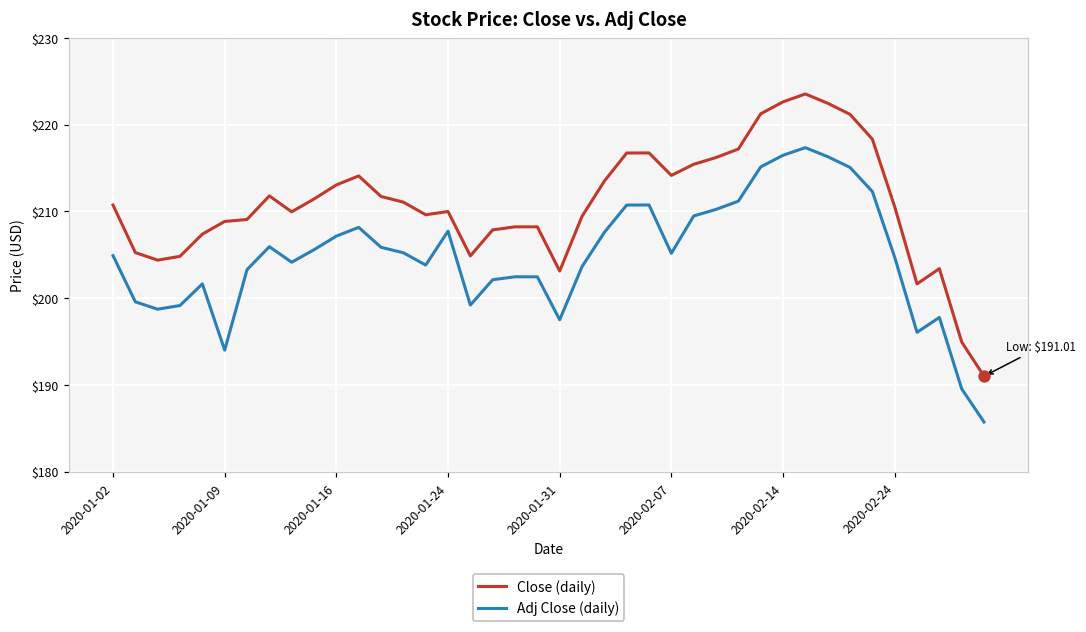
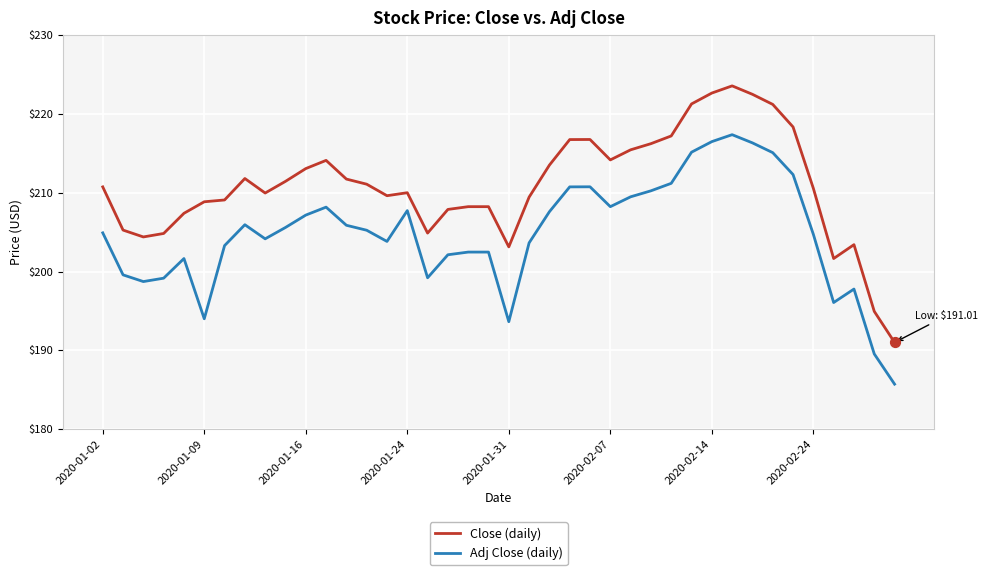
  {
    "Adj Close (daily)": {
      "2020-01-02": "$205",
      "2020-01-09": "$194",
      "2020-01-16": "$207",
      "2020-01-24": "$208",
-     "2020-01-31": "$198",
-     "2020-02-07": "$205",
+     "2020-01-31": "$194",
+     "2020-02-07": "$208",
      "2020-02-14": "$216",
      "2020-02-24": "$205"
    }
  }
